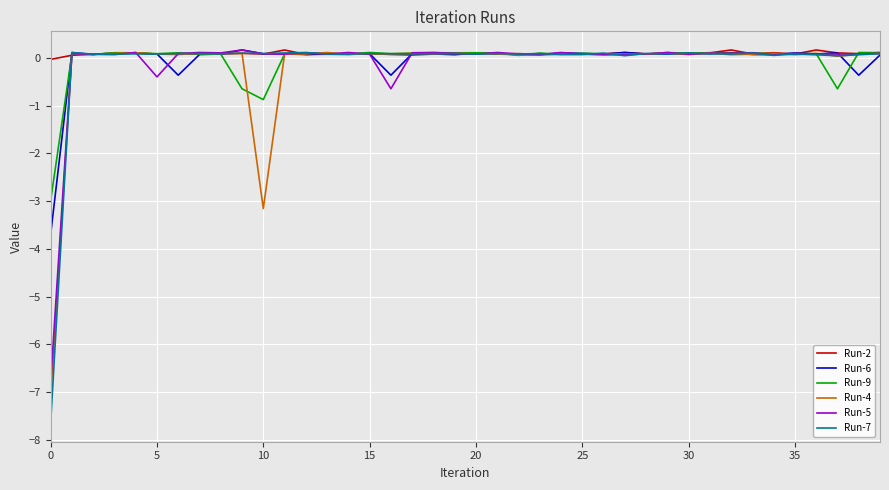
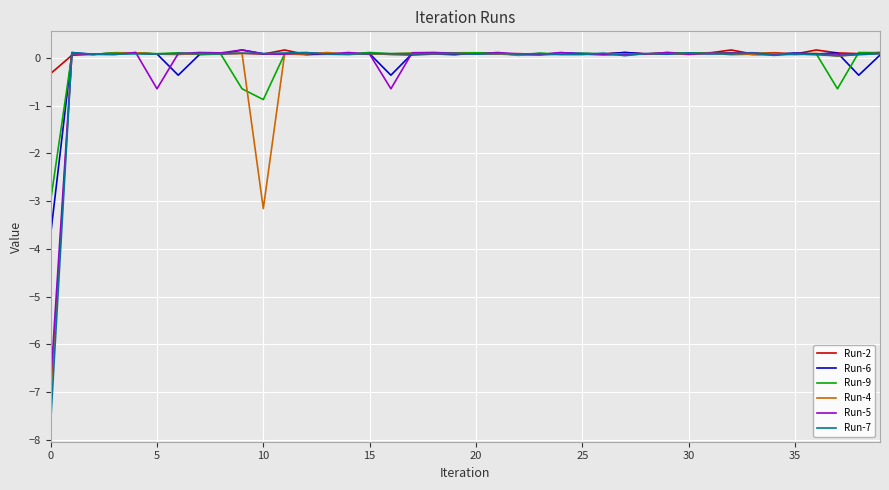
  {
    "Run-2": {
-     "0": 0.0
+     "0": -0.3
    },
    "Run-6": {
      "0": -3.7
    },
    "Run-9": {
      "0": -3.0,
      "10": -0.9
    },
    "Run-4": {
      "0": -7.1,
      "10": -3.2
    },
    "Run-5": {
      "0": -6.8,
-     "5": -0.4
+     "5": -0.7
    },
    "Run-7": {
      "0": -7.6
    }
  }
